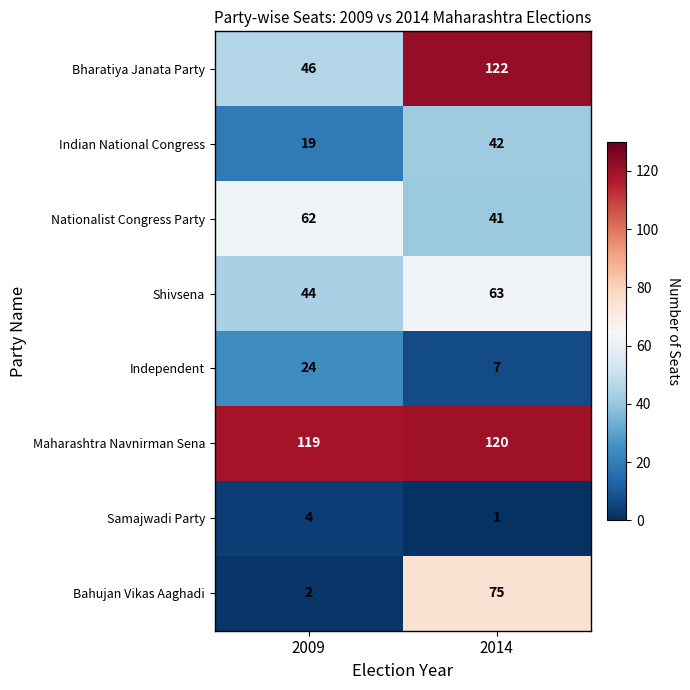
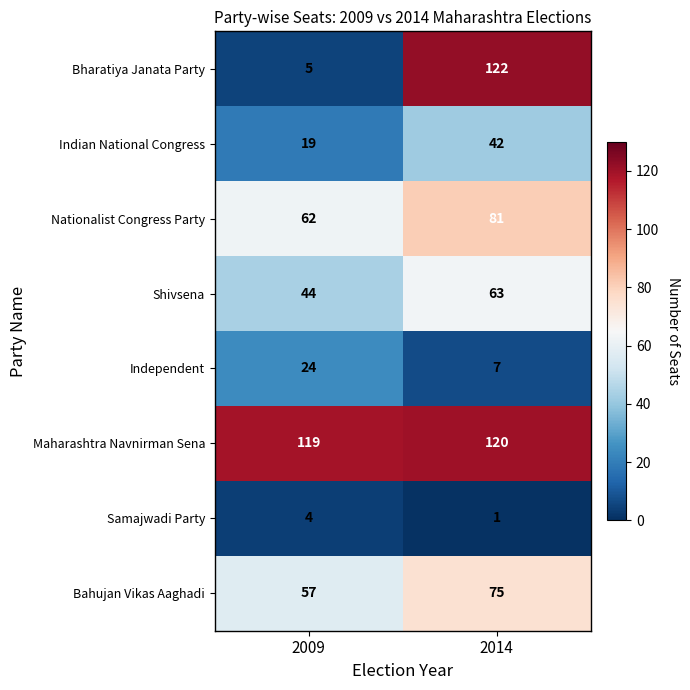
  {
    "Bharatiya Janata Party": {
-     "2009": 46,
+     "2009": 5,
      "2014": 122
    },
    "Indian National Congress": {
      "2009": 19,
      "2014": 42
    },
    "Nationalist Congress Party": {
      "2009": 62,
-     "2014": 41
+     "2014": 81
    },
    "Shivsena": {
      "2009": 44,
      "2014": 63
    },
    "Independent": {
      "2009": 24,
      "2014": 7
    },
    "Maharashtra Navnirman Sena": {
      "2009": 119,
      "2014": 120
    },
    "Samajwadi Party": {
      "2009": 4,
      "2014": 1
    },
    "Bahujan Vikas Aaghadi": {
-     "2009": 2,
+     "2009": 57,
      "2014": 75
    }
  }
